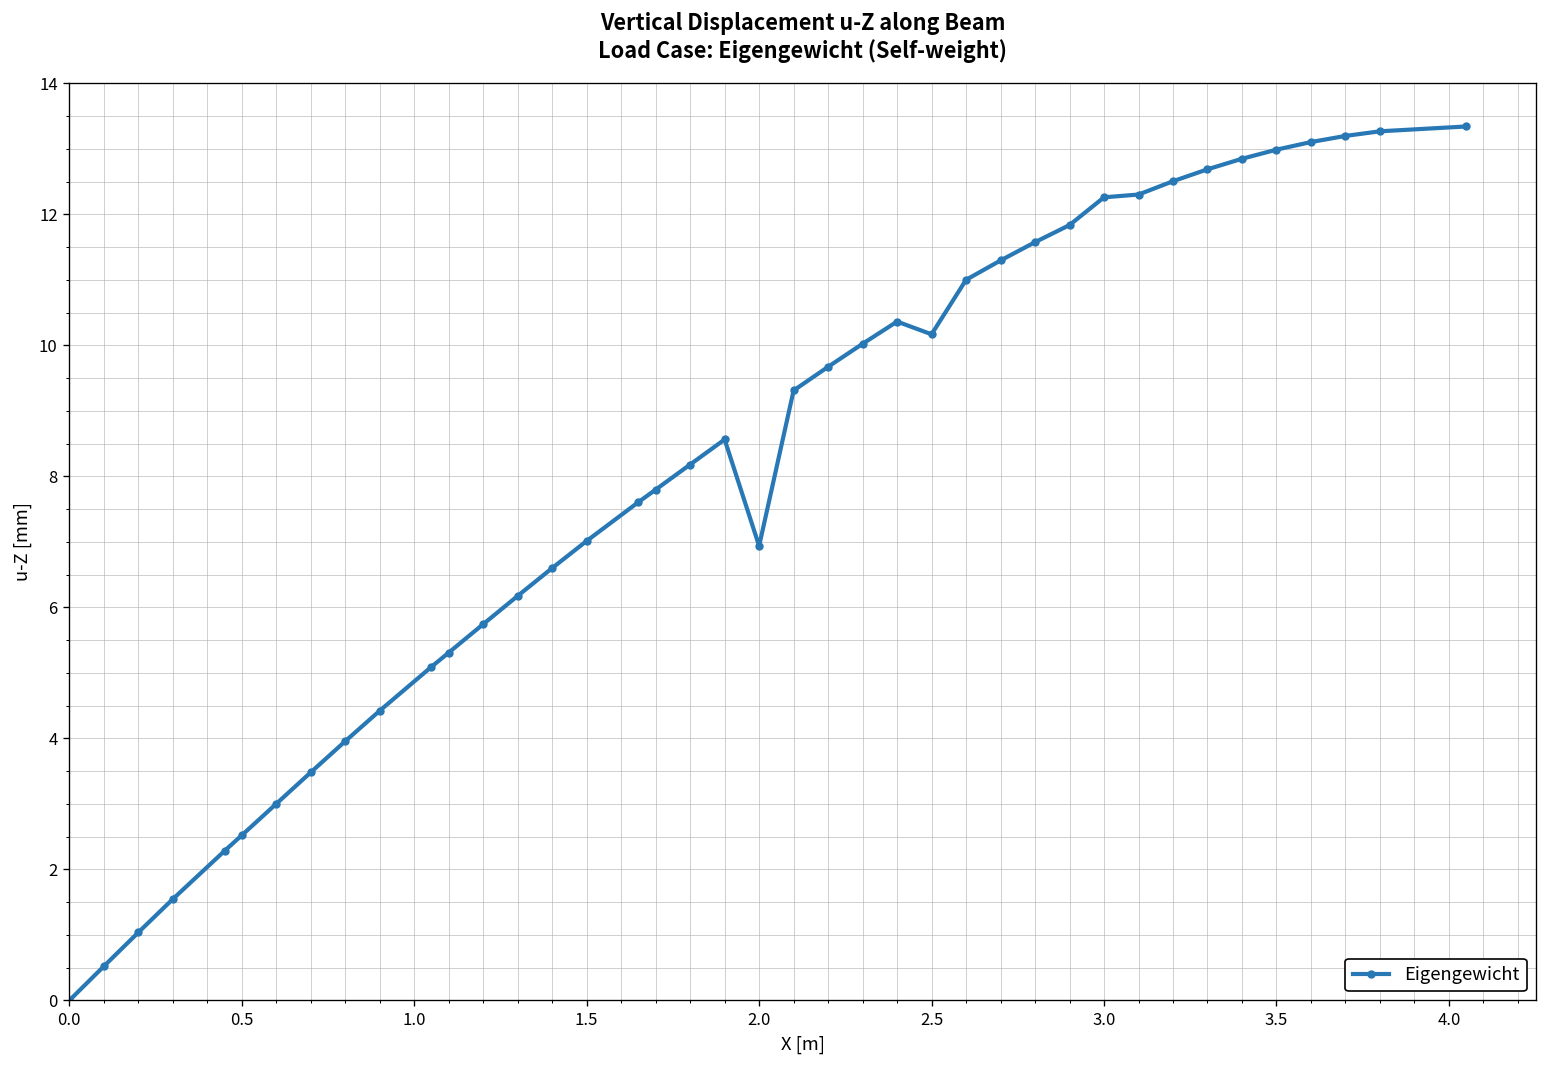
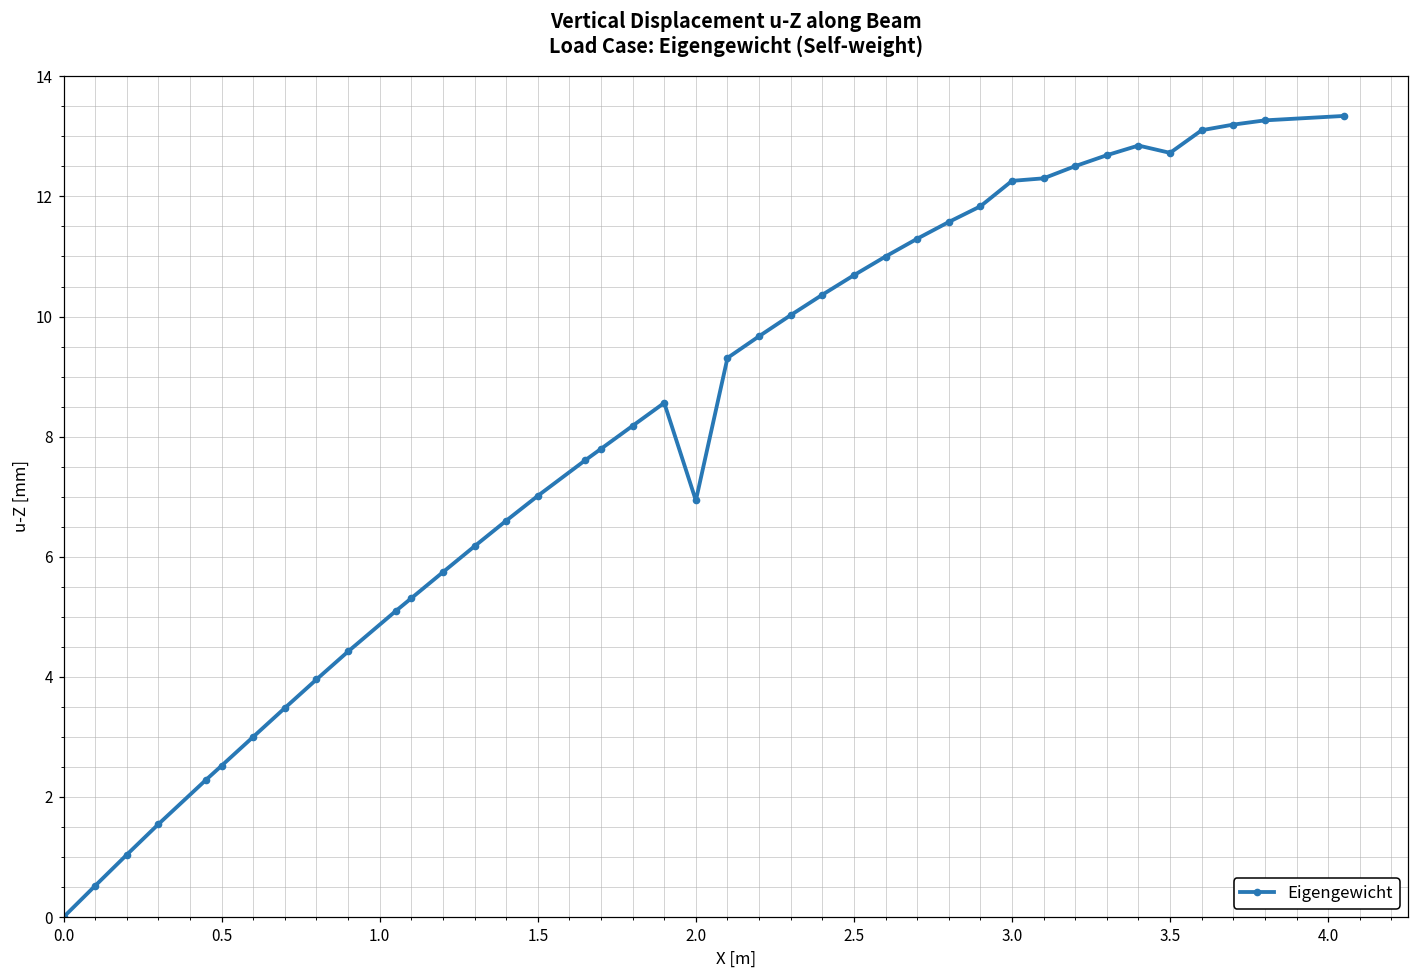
  {
    "0.0": 0.0,
    "0.5": 2.5,
    "1.5": 7.0,
    "2.0": 6.9,
-   "2.5": 10.2,
+   "2.5": 10.7,
    "3.0": 12.3,
-   "3.5": 13.0
+   "3.5": 12.7
  }
